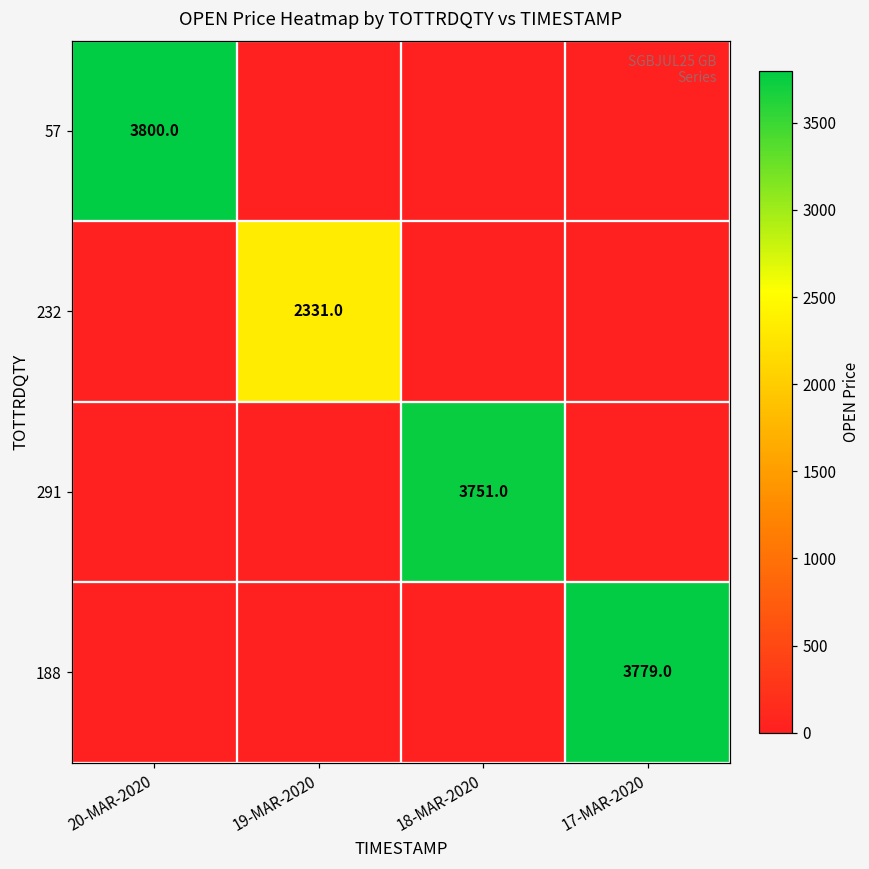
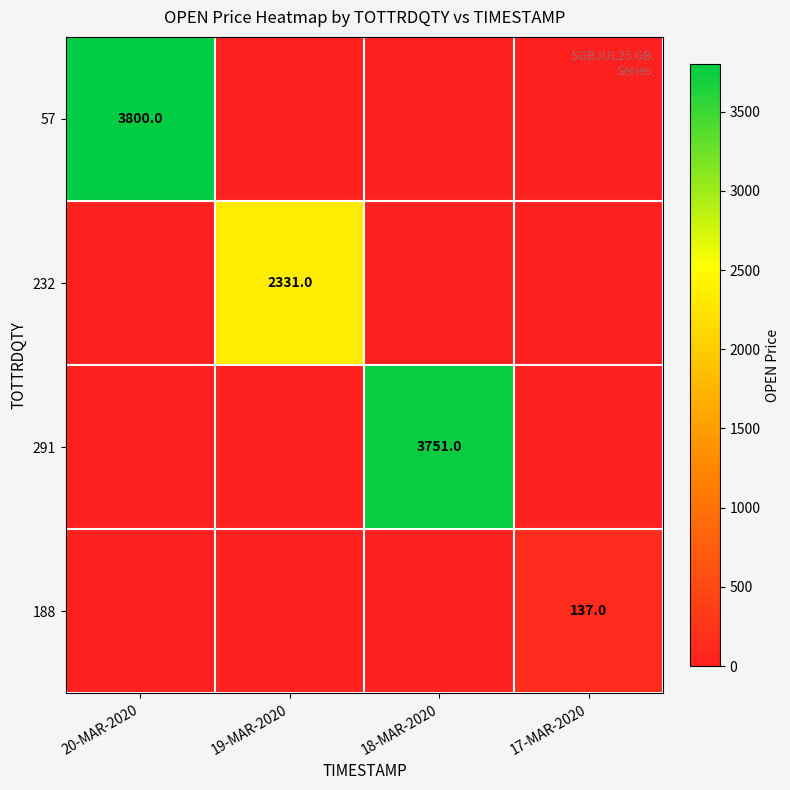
  {
    "57": {
      "20-MAR-2020": 3800.0
    },
    "232": {
      "19-MAR-2020": 2331.0
    },
    "291": {
      "18-MAR-2020": 3751.0
    },
    "188": {
-     "17-MAR-2020": 3779.0
+     "17-MAR-2020": 137.0
    }
  }
